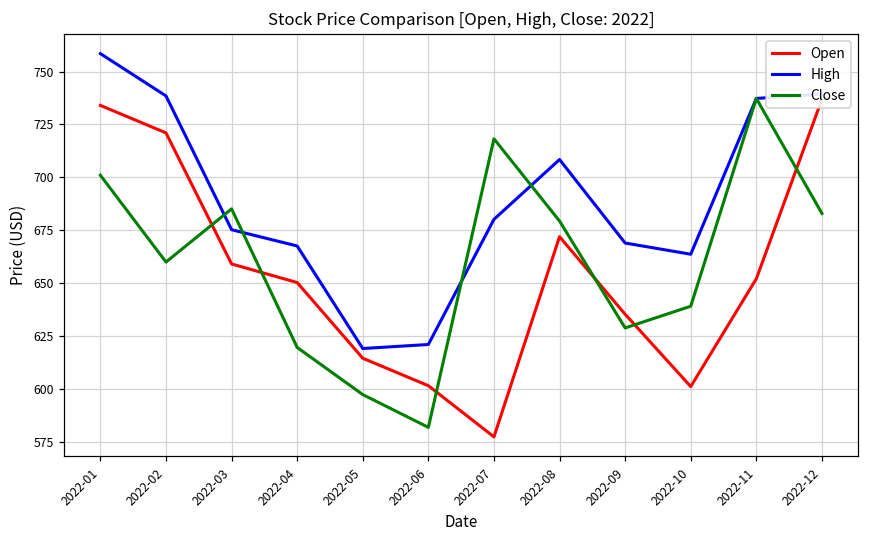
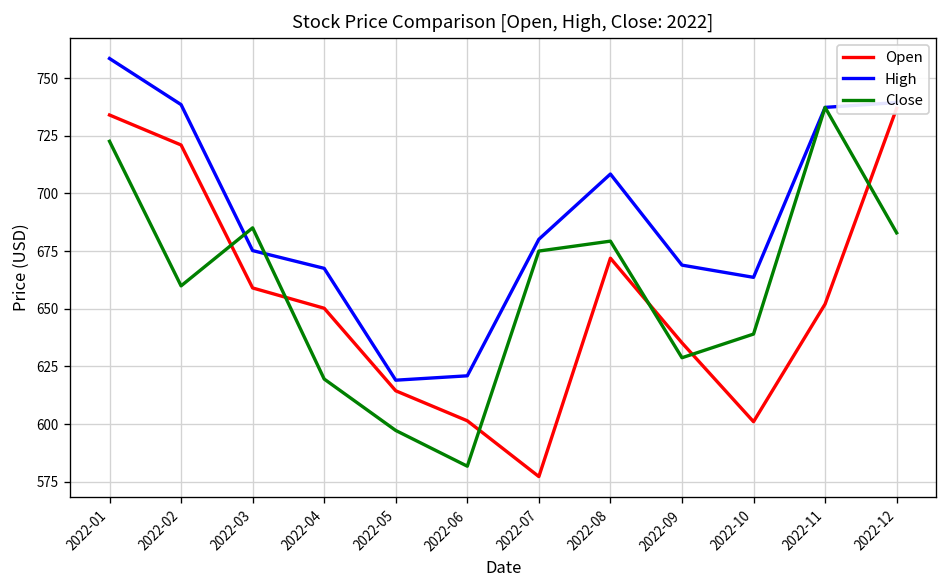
  {
    "Open": {
      "2022-01": 734,
      "2022-02": 721,
      "2022-03": 659,
      "2022-04": 650,
      "2022-05": 614,
      "2022-06": 601,
      "2022-07": 577,
      "2022-08": 672,
      "2022-09": 635,
      "2022-10": 601,
      "2022-11": 652
    },
    "High": {
      "2022-01": 759,
      "2022-02": 739,
      "2022-03": 675,
      "2022-04": 668,
      "2022-05": 619,
      "2022-06": 621,
      "2022-07": 680,
      "2022-08": 708,
      "2022-09": 669,
      "2022-10": 664
    },
    "Close": {
-     "2022-01": 701,
+     "2022-01": 723,
      "2022-02": 660,
      "2022-03": 685,
      "2022-04": 620,
      "2022-05": 597,
      "2022-06": 582,
-     "2022-07": 718,
+     "2022-07": 675,
      "2022-08": 679,
      "2022-09": 629,
      "2022-10": 639,
      "2022-12": 683
    }
  }
